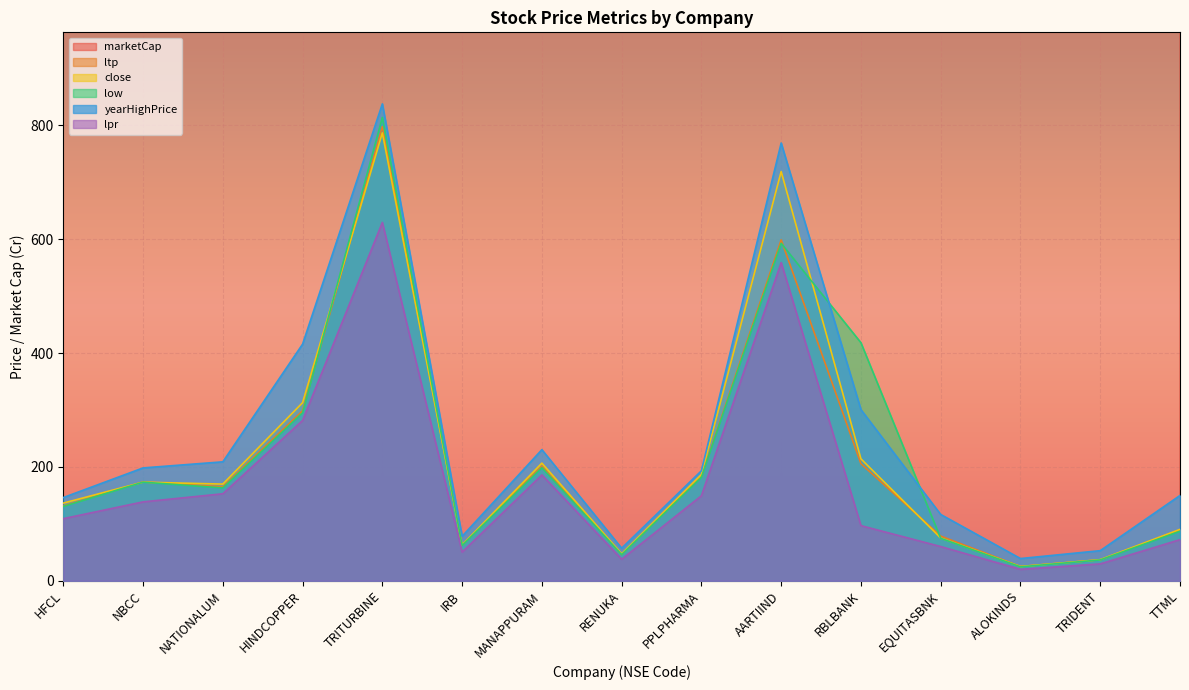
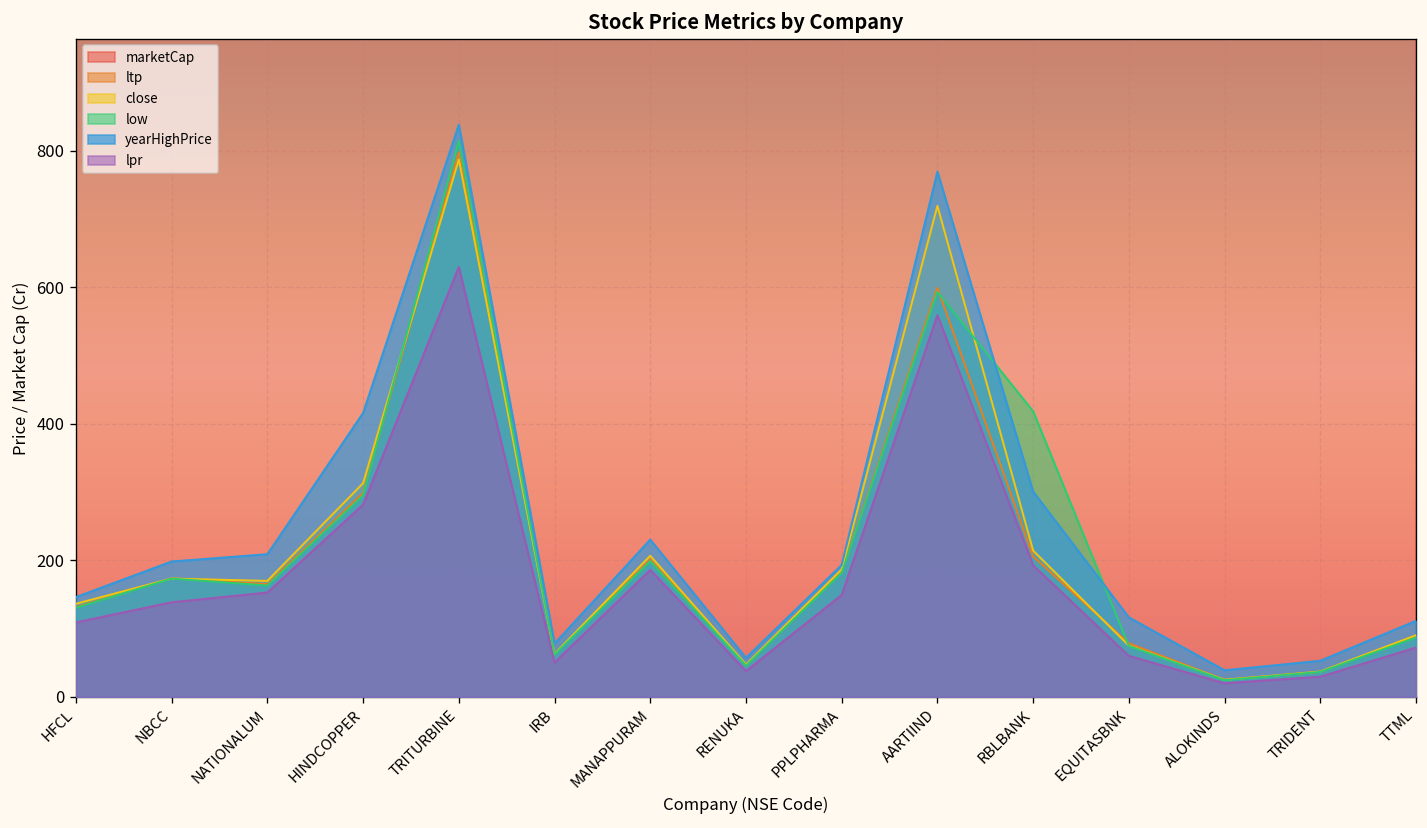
  {
    "close": {
      "HFCL": 140,
      "NATIONALUM": 170,
      "HINDCOPPER": 310,
      "TRITURBINE": 790,
      "MANAPPURAM": 210,
      "AARTIIND": 720,
      "RBLBANK": 210
    },
    "low": {
      "TRITURBINE": 810,
      "AARTIIND": 590,
      "RBLBANK": 420
    },
    "yearHighPrice": {
      "HFCL": 150,
      "NBCC": 200,
      "NATIONALUM": 210,
      "HINDCOPPER": 420,
      "TRITURBINE": 840,
      "IRB": 80,
      "MANAPPURAM": 230,
      "RENUKA": 60,
      "PPLPHARMA": 190,
      "AARTIIND": 770,
      "RBLBANK": 300,
      "EQUITASBNK": 120,
      "ALOKINDS": 40,
      "TRIDENT": 50,
-     "TTML": 150
+     "TTML": 110
    },
    "lpr": {
      "HFCL": 110,
      "NBCC": 140,
      "NATIONALUM": 150,
      "HINDCOPPER": 280,
      "TRITURBINE": 630,
      "IRB": 50,
      "MANAPPURAM": 190,
      "RENUKA": 40,
      "PPLPHARMA": 150,
      "AARTIIND": 560,
-     "RBLBANK": 100,
+     "RBLBANK": 190,
      "EQUITASBNK": 60,
      "ALOKINDS": 20,
      "TRIDENT": 30,
      "TTML": 70
    }
  }
